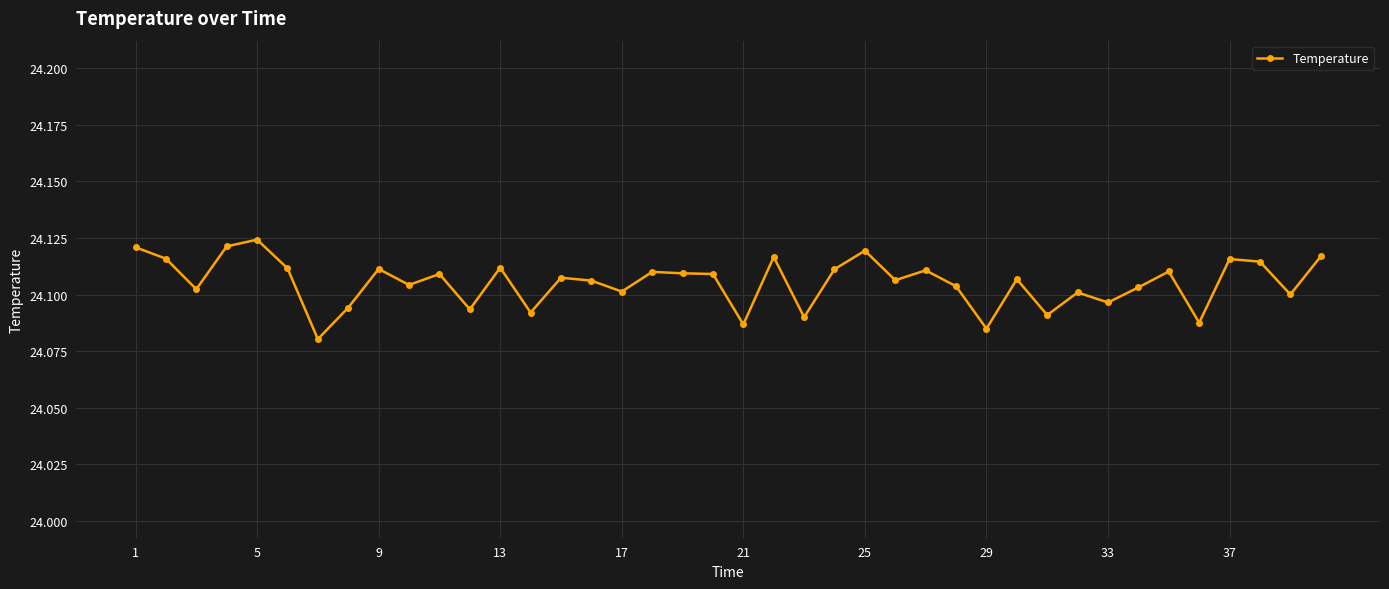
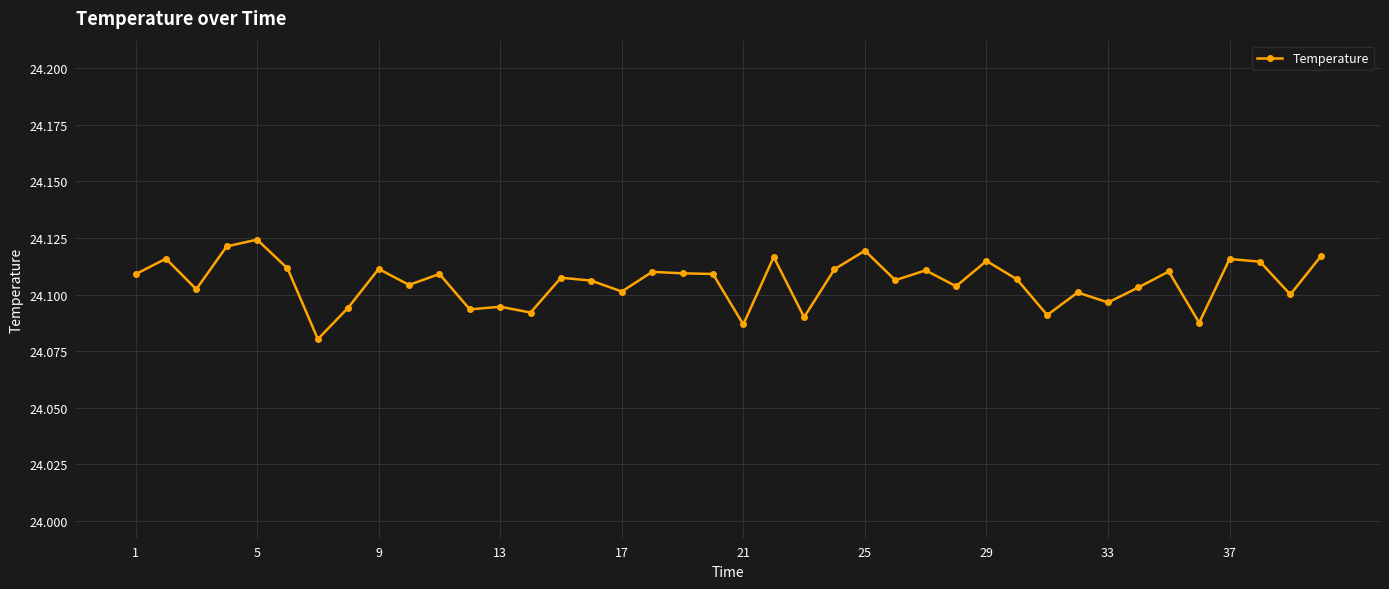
  {
-   "1": 24.121,
+   "1": 24.109,
    "5": 24.124,
    "9": 24.111,
-   "13": 24.112,
+   "13": 24.095,
    "17": 24.101,
    "21": 24.087,
    "25": 24.119,
-   "29": 24.085,
+   "29": 24.115,
    "33": 24.097,
    "37": 24.116
  }
